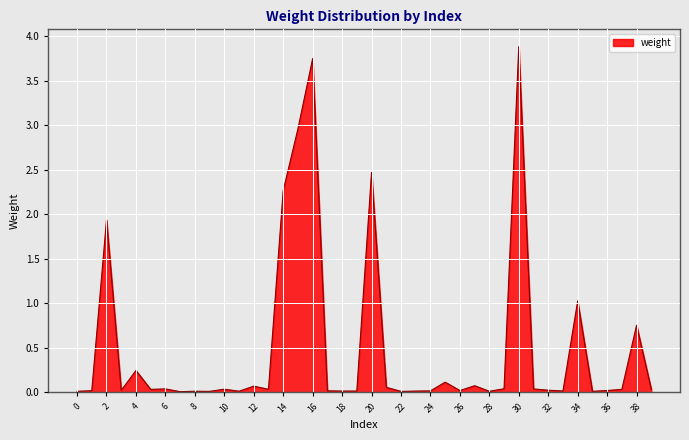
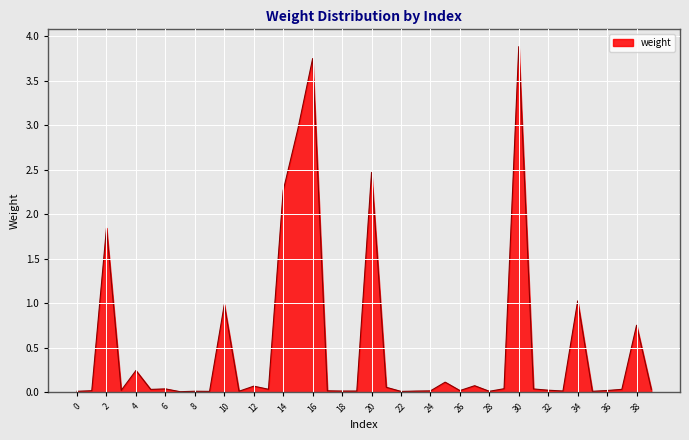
  {
    "0": 0.0,
-   "2": 1.9,
+   "2": 1.8,
    "4": 0.2,
    "6": 0.0,
    "8": 0.0,
-   "10": 0.0,
+   "10": 1.0,
    "12": 0.1,
    "14": 2.3,
    "16": 3.8,
    "18": 0.0,
    "20": 2.5,
    "22": 0.0,
    "24": 0.0,
    "26": 0.0,
    "28": 0.0,
    "30": 3.9,
    "32": 0.0,
    "34": 1.0,
    "36": 0.0,
    "38": 0.8
  }
